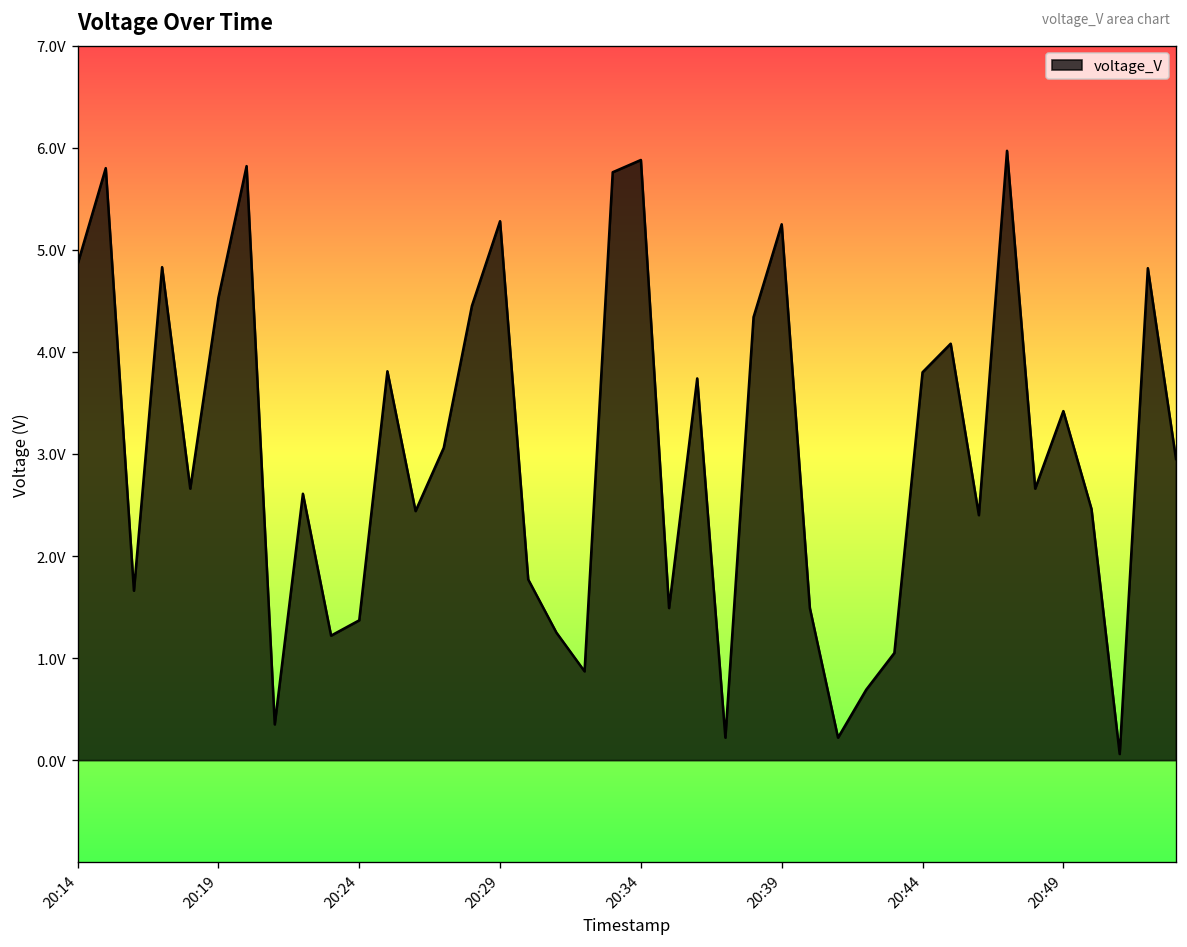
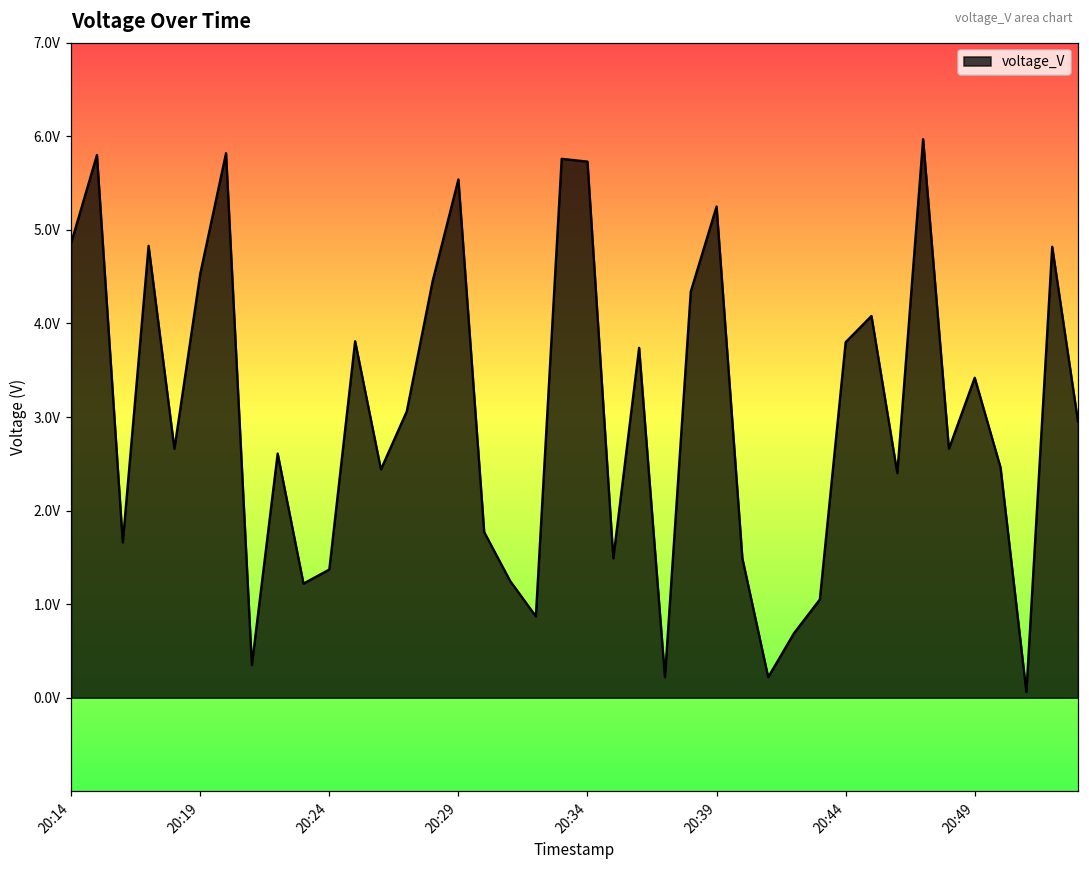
  {
    "20:14": "4.9V",
    "20:19": "4.5V",
    "20:24": "1.4V",
-   "20:29": "5.3V",
-   "20:34": "5.9V",
+   "20:29": "5.5V",
+   "20:34": "5.7V",
    "20:39": "5.3V",
    "20:44": "3.8V",
    "20:49": "3.4V"
  }
